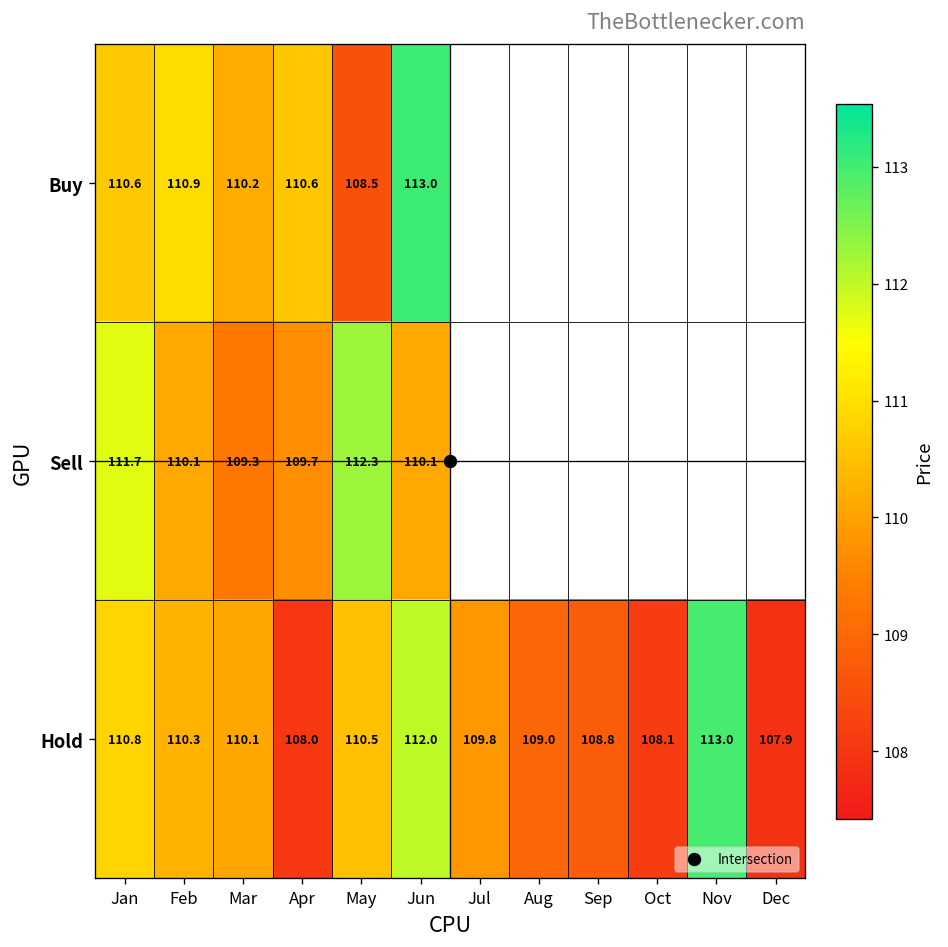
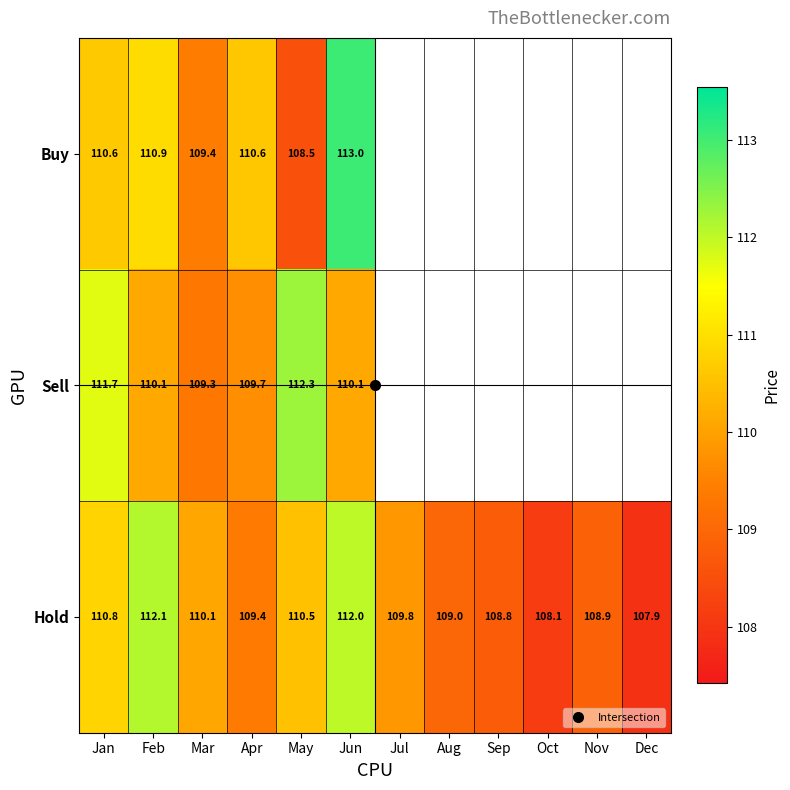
  {
    "Buy": {
      "Jan": 110.6,
      "Feb": 110.9,
-     "Mar": 110.2,
+     "Mar": 109.4,
      "Apr": 110.6,
      "May": 108.5,
      "Jun": 113.0
    },
    "Sell": {
      "Jan": 111.7,
      "Feb": 110.1,
      "Mar": 109.3,
      "Apr": 109.7,
      "May": 112.3,
      "Jun": 110.1
    },
    "Hold": {
      "Jan": 110.8,
-     "Feb": 110.3,
+     "Feb": 112.1,
      "Mar": 110.1,
-     "Apr": 108.0,
+     "Apr": 109.4,
      "May": 110.5,
      "Jun": 112.0,
      "Jul": 109.8,
      "Aug": 109.0,
      "Sep": 108.8,
      "Oct": 108.1,
-     "Nov": 113.0,
+     "Nov": 108.9,
      "Dec": 107.9
    }
  }
